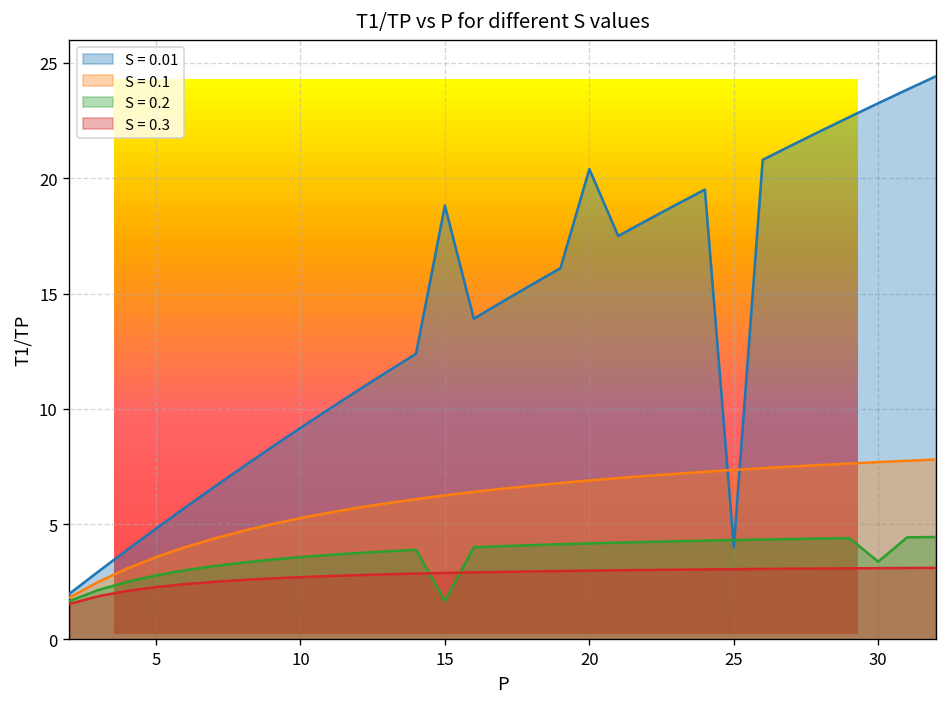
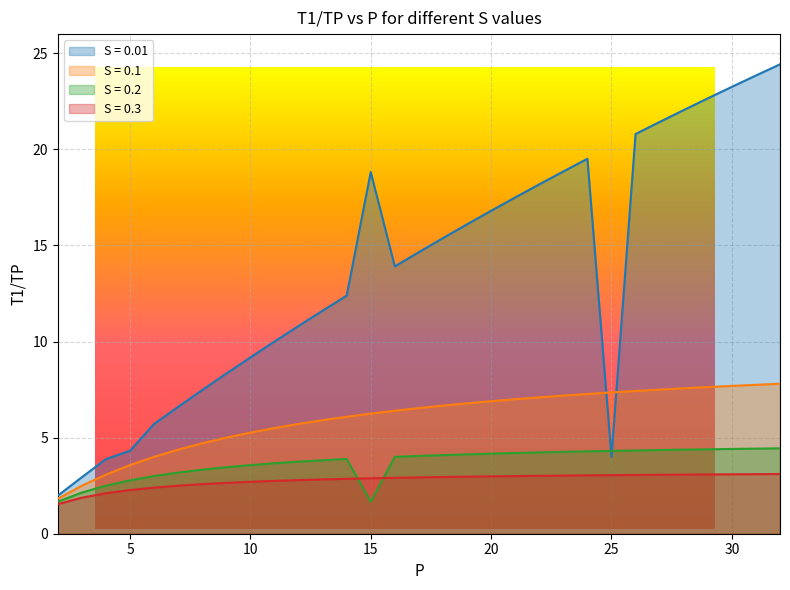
  {
    "T1/TP vs P for different S values": {
      "S = 0.01": {
-       "5": 4.8,
+       "5": 4.3,
        "10": 9.2,
        "15": 18.8,
-       "20": 20.4,
+       "20": 16.8,
        "25": 4.0,
        "30": 23.3
      },
      "S = 0.2": {
        "5": 2.8,
        "10": 3.6,
        "15": 1.7,
        "20": 4.2,
        "25": 4.3,
-       "30": 3.4
+       "30": 4.4
      }
    }
  }
